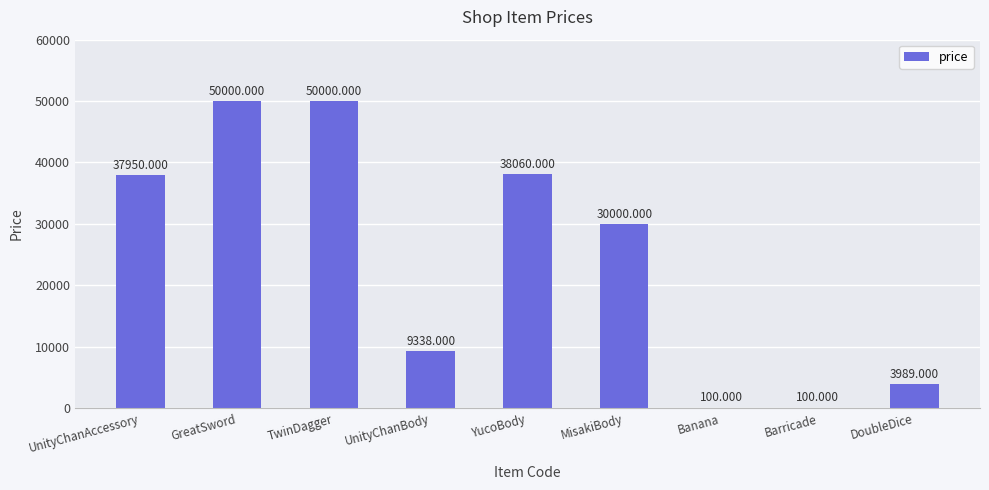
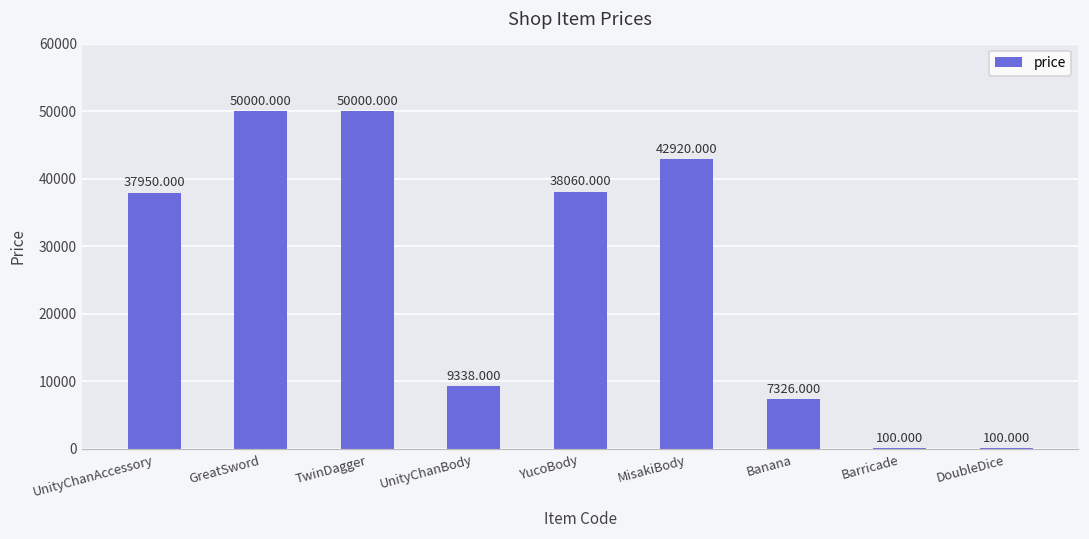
  {
    "UnityChanAccessory": 37950.000,
    "GreatSword": 50000.000,
    "TwinDagger": 50000.000,
    "UnityChanBody": 9338.000,
    "YucoBody": 38060.000,
-   "MisakiBody": 30000.000,
-   "Banana": 100.000,
+   "MisakiBody": 42920.000,
+   "Banana": 7326.000,
    "Barricade": 100.000,
-   "DoubleDice": 3989.000
+   "DoubleDice": 100.000
  }
